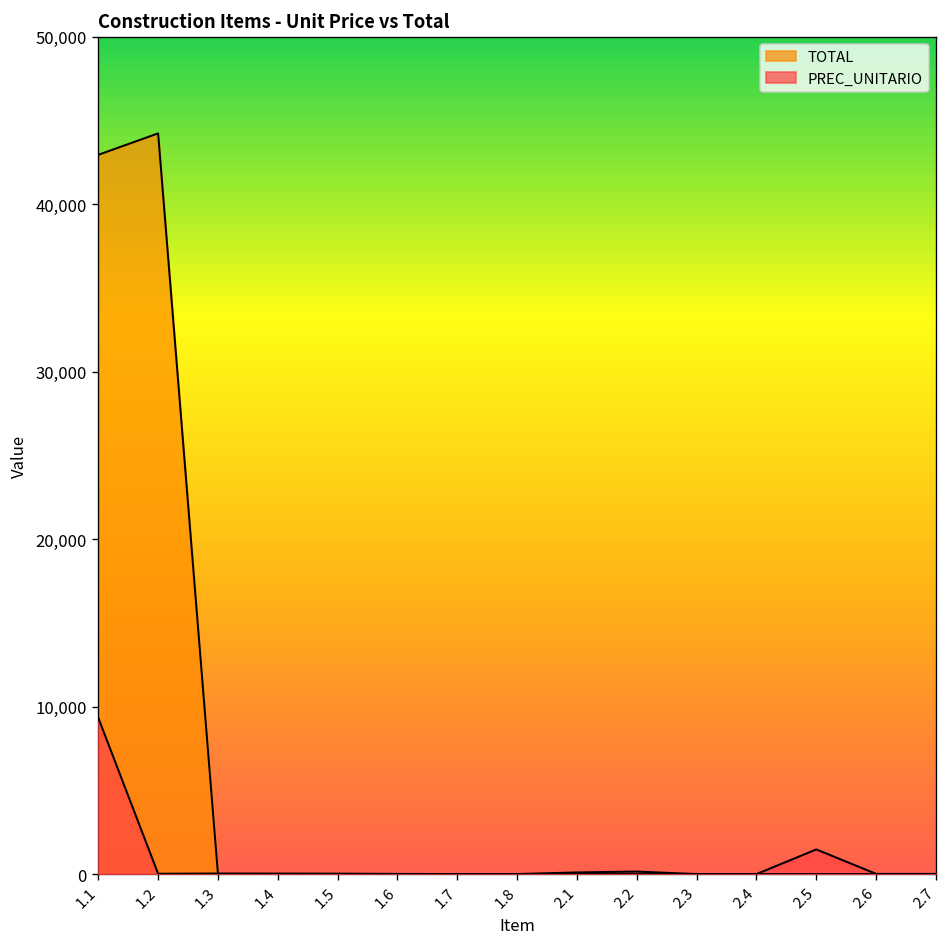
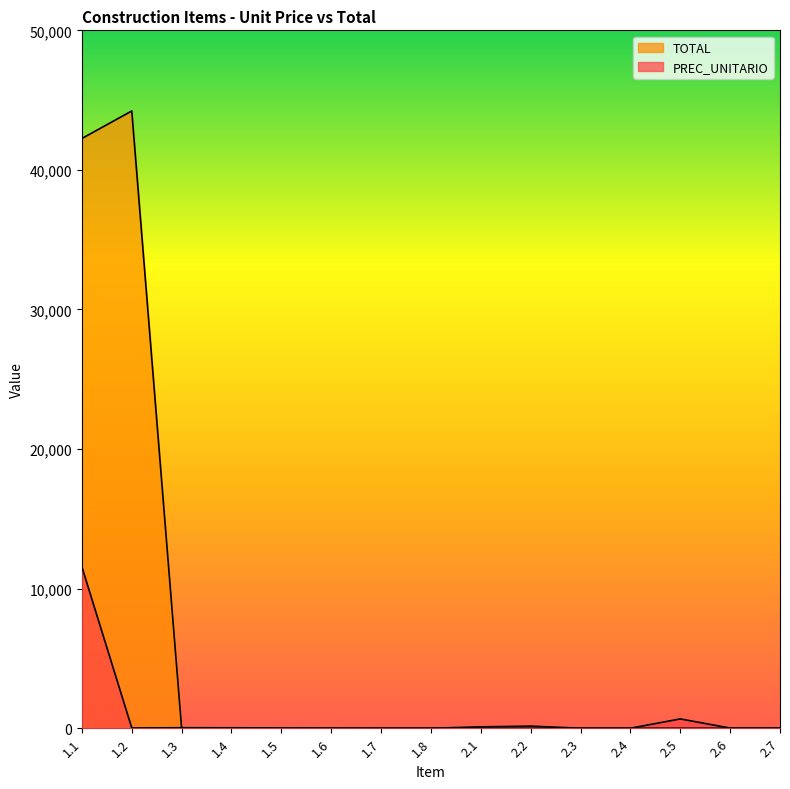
  {
    "TOTAL": {
-     "1.1": "42,900",
+     "1.1": "42,300",
      "1.2": "44,200",
      "2.5": "0"
    },
    "PREC_UNITARIO": {
-     "1.1": "9,300",
+     "1.1": "11,600",
      "1.2": "0",
-     "2.5": "1,500"
+     "2.5": "700"
    }
  }
